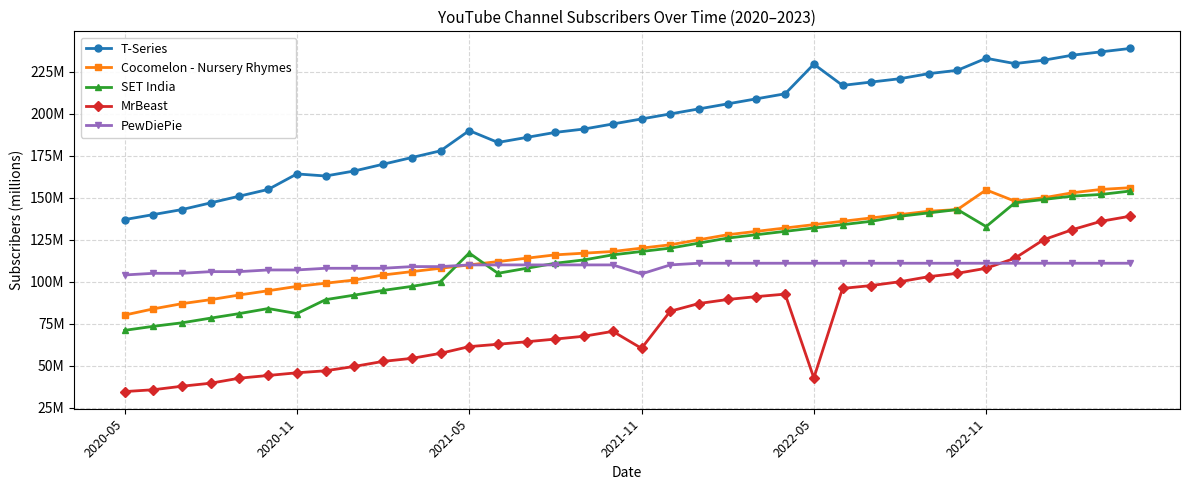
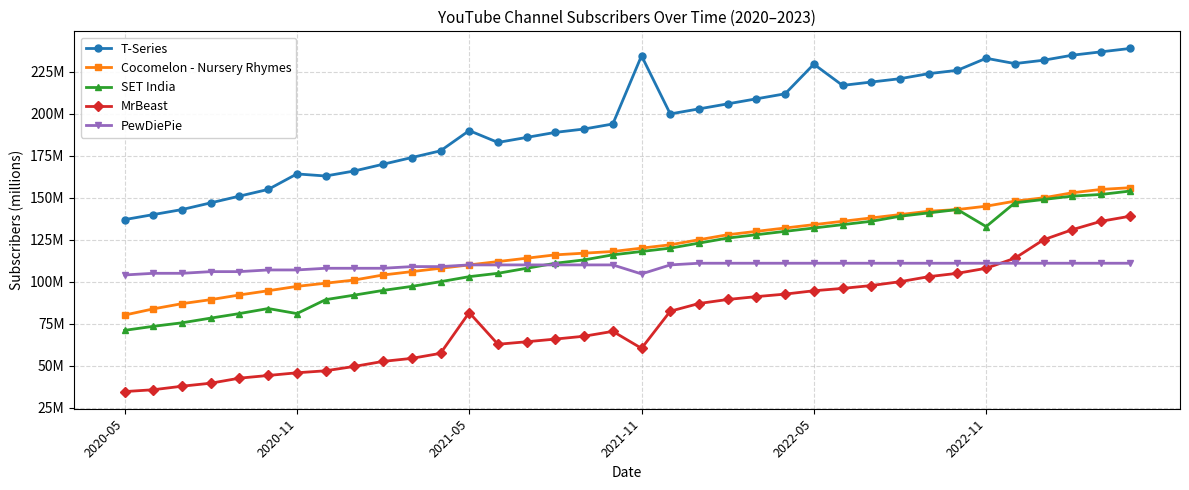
  {
    "T-Series": {
      "2020-05": 137000000,
      "2020-11": 164000000,
      "2021-05": 190000000,
-     "2021-11": 197000000,
+     "2021-11": 235000000,
      "2022-05": 230000000,
      "2022-11": 233000000
    },
    "Cocomelon - Nursery Rhymes": {
      "2020-05": 80000000,
      "2020-11": 97000000,
      "2021-11": 120000000,
      "2022-05": 134000000,
-     "2022-11": 155000000
+     "2022-11": 145000000
    },
    "SET India": {
      "2020-05": 71000000,
      "2020-11": 81000000,
-     "2021-05": 117000000,
+     "2021-05": 103000000,
      "2021-11": 118000000,
      "2022-05": 132000000,
      "2022-11": 133000000
    },
    "MrBeast": {
      "2020-05": 35000000,
      "2020-11": 46000000,
-     "2021-05": 61000000,
+     "2021-05": 82000000,
      "2021-11": 60000000,
-     "2022-05": 43000000,
+     "2022-05": 95000000,
      "2022-11": 108000000
    },
    "PewDiePie": {
      "2020-05": 104000000,
      "2020-11": 107000000,
      "2021-11": 105000000,
      "2022-05": 111000000,
      "2022-11": 111000000
    }
  }
